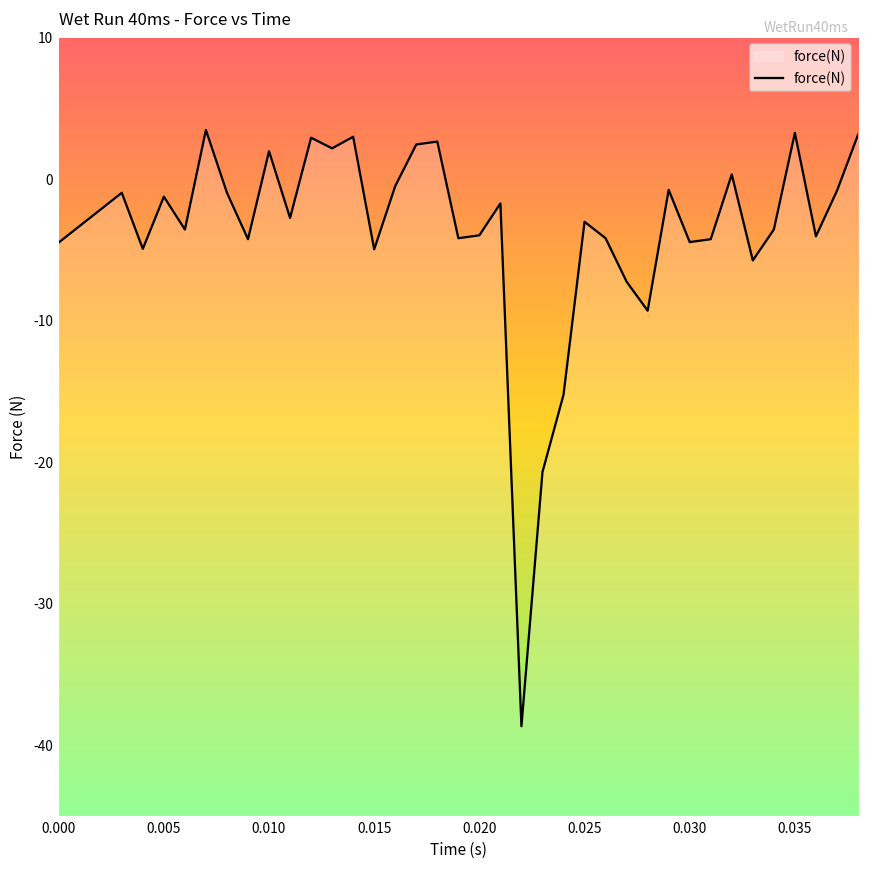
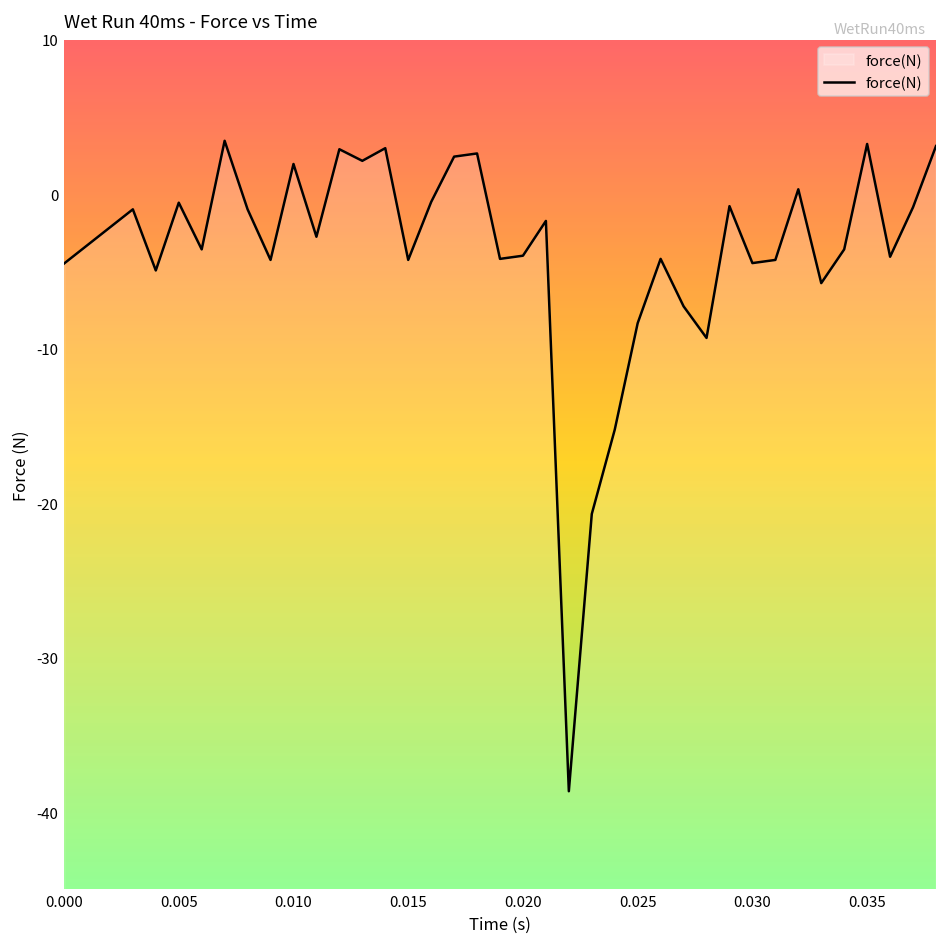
  {
    "0.000": -4.5,
-   "0.005": -1.2,
+   "0.005": -0.5,
    "0.010": 2.0,
-   "0.015": -5.0,
+   "0.015": -4.2,
    "0.020": -4.0,
-   "0.025": -3.0,
+   "0.025": -8.3,
    "0.030": -4.4,
    "0.035": 3.3
  }
